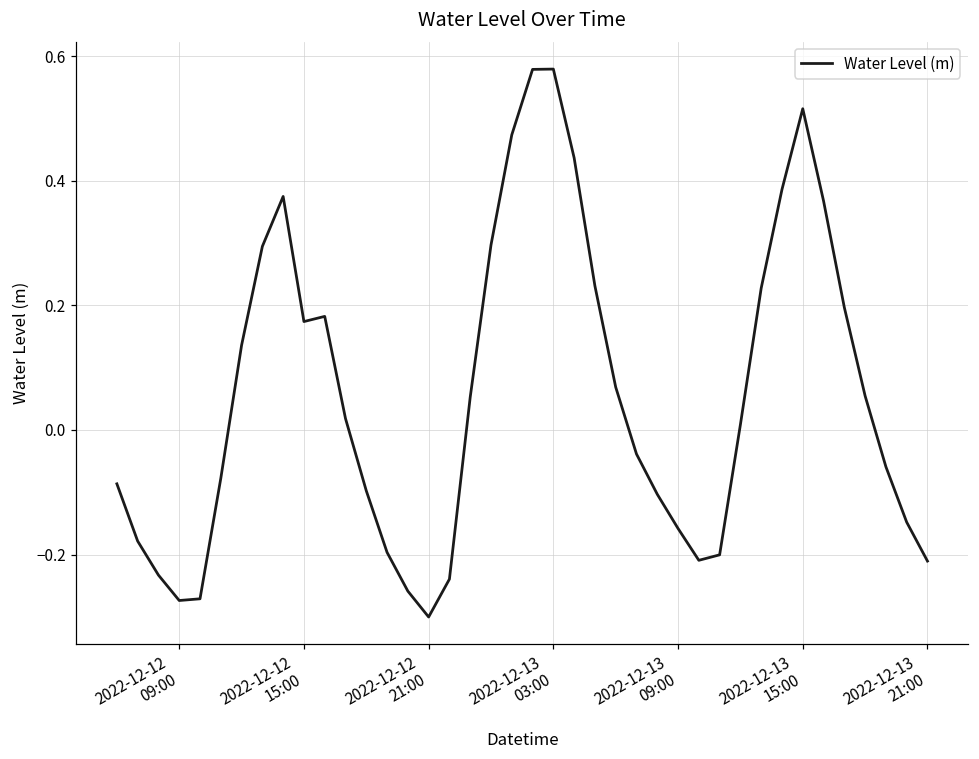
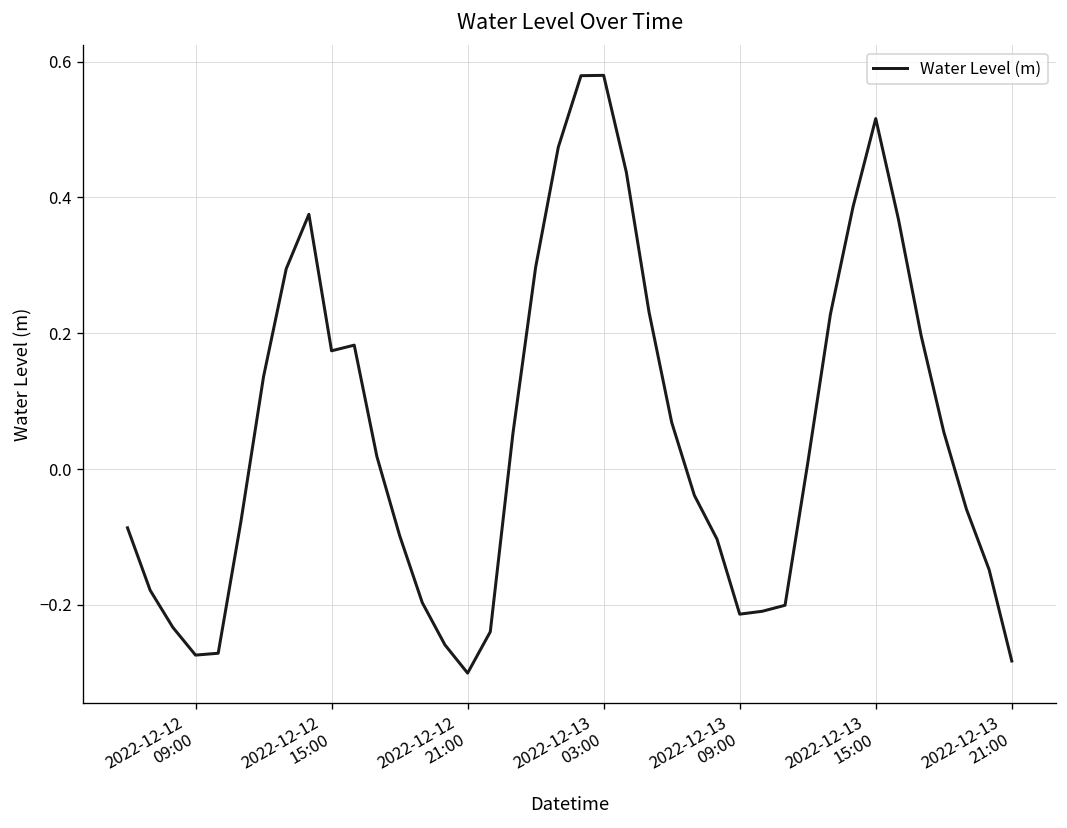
  {
    "2022-12-12 09:00": -0.27,
    "2022-12-12 15:00": 0.17,
    "2022-12-12 21:00": -0.30,
    "2022-12-13 03:00": 0.58,
-   "2022-12-13 09:00": -0.16,
+   "2022-12-13 09:00": -0.21,
    "2022-12-13 15:00": 0.52,
-   "2022-12-13 21:00": -0.21
+   "2022-12-13 21:00": -0.28
  }
